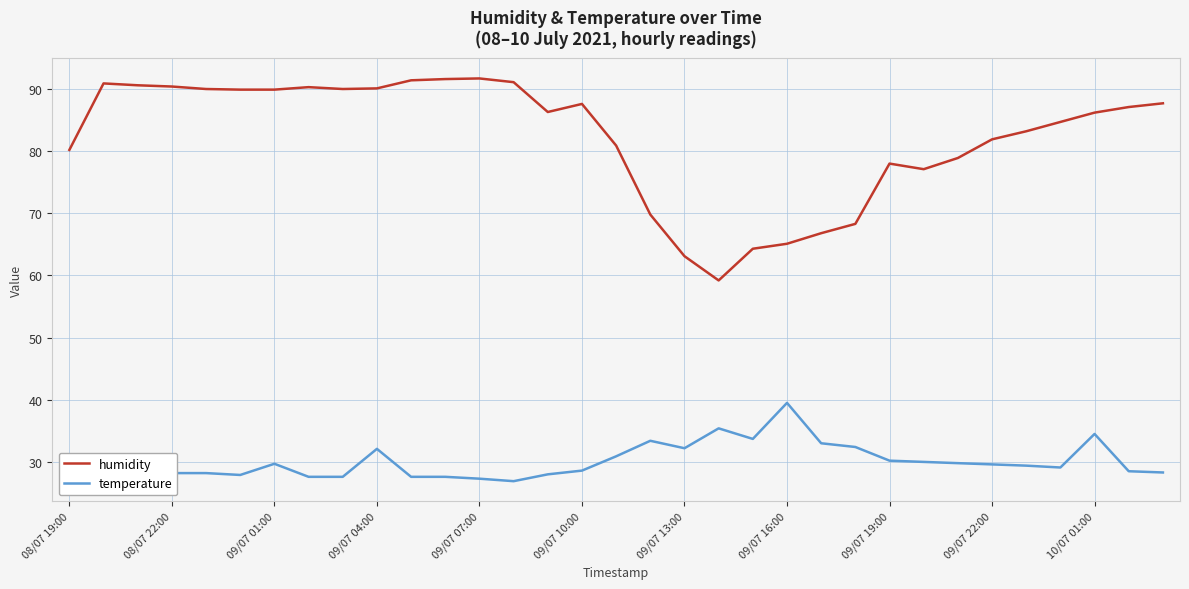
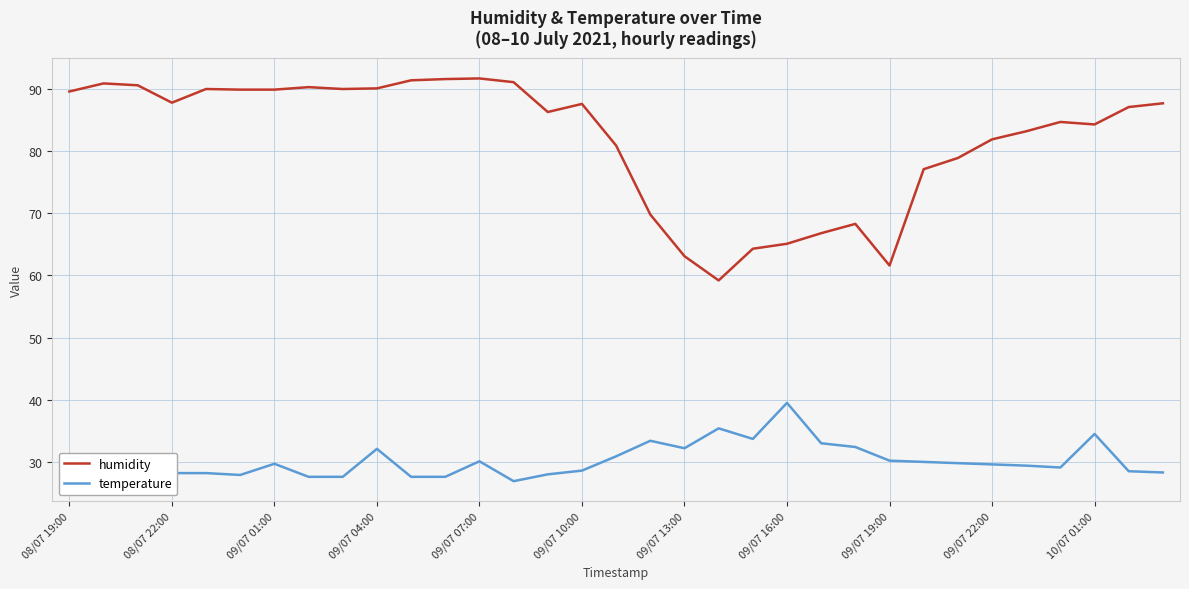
  {
    "humidity": {
-     "08/07 19:00": 80,
-     "08/07 22:00": 90,
+     "08/07 19:00": 90,
+     "08/07 22:00": 88,
      "09/07 01:00": 90,
      "09/07 04:00": 90,
      "09/07 07:00": 92,
      "09/07 10:00": 88,
      "09/07 13:00": 63,
      "09/07 16:00": 65,
-     "09/07 19:00": 78,
+     "09/07 19:00": 62,
      "09/07 22:00": 82,
-     "10/07 01:00": 86
+     "10/07 01:00": 84
    },
    "temperature": {
      "09/07 01:00": 30,
      "09/07 04:00": 32,
-     "09/07 07:00": 27,
+     "09/07 07:00": 30,
      "09/07 10:00": 29,
      "09/07 13:00": 32,
      "09/07 16:00": 40,
      "09/07 19:00": 30,
      "09/07 22:00": 30,
      "10/07 01:00": 35
    }
  }
